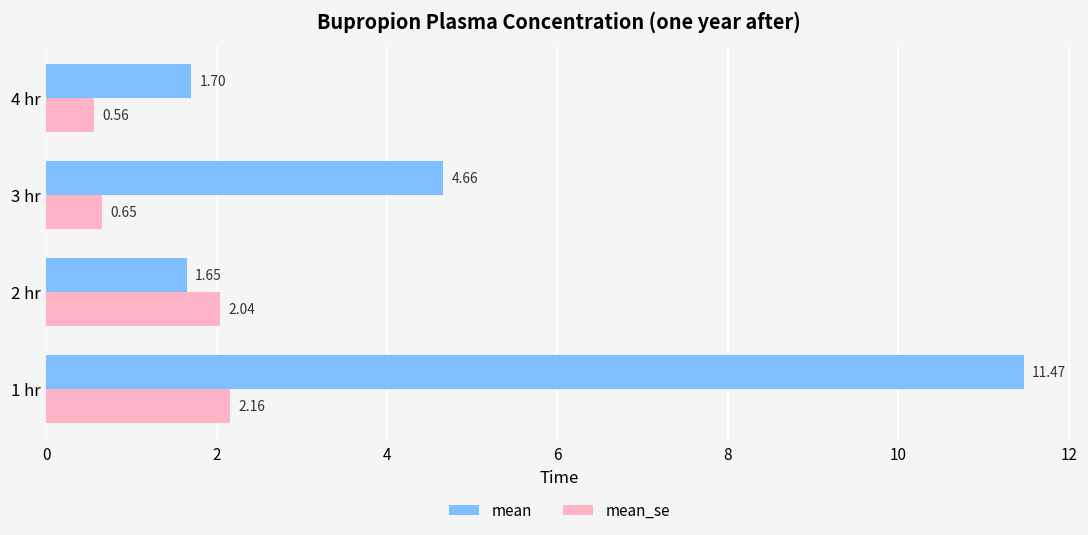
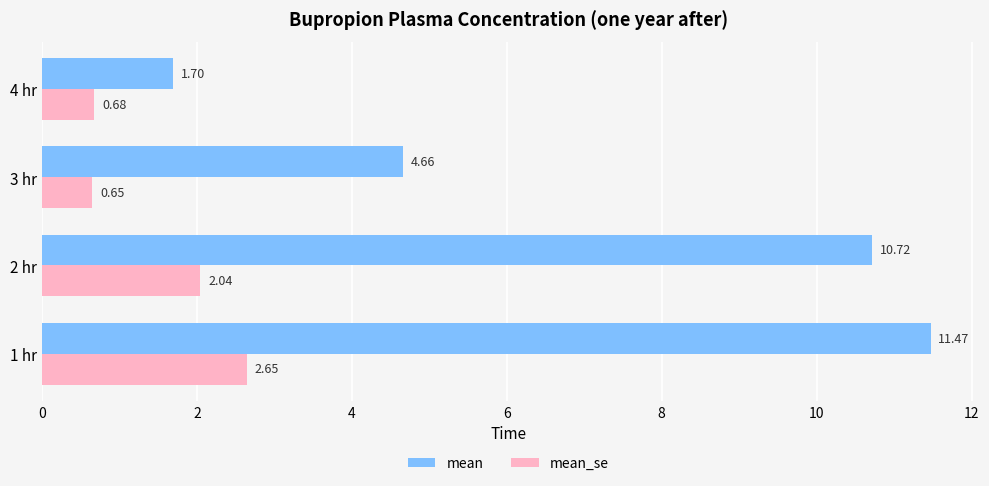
  {
    "mean": {
      "4 hr": 1.70,
      "3 hr": 4.66,
-     "2 hr": 1.65,
+     "2 hr": 10.72,
      "1 hr": 11.47
    },
    "mean_se": {
-     "4 hr": 0.56,
+     "4 hr": 0.68,
      "3 hr": 0.65,
      "2 hr": 2.04,
-     "1 hr": 2.16
+     "1 hr": 2.65
    }
  }
